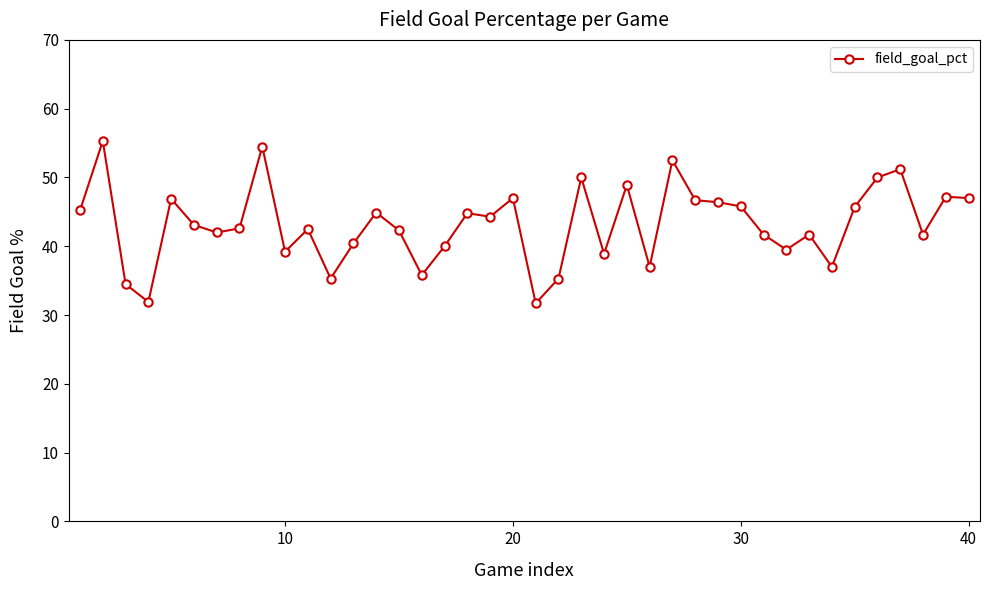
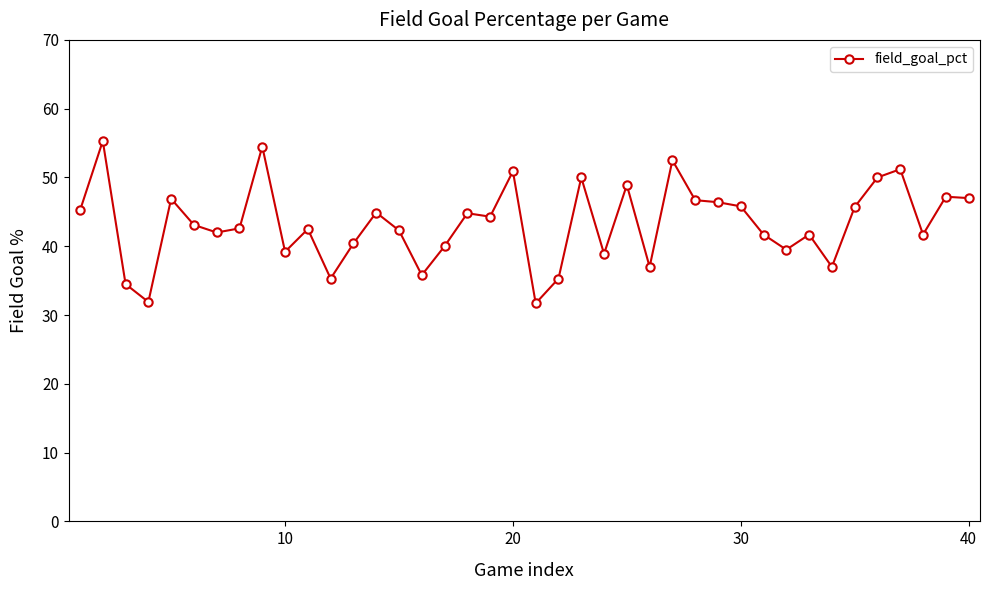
  {
    "10": 39,
-   "20": 47,
+   "20": 51,
    "30": 46,
    "40": 47
  }
